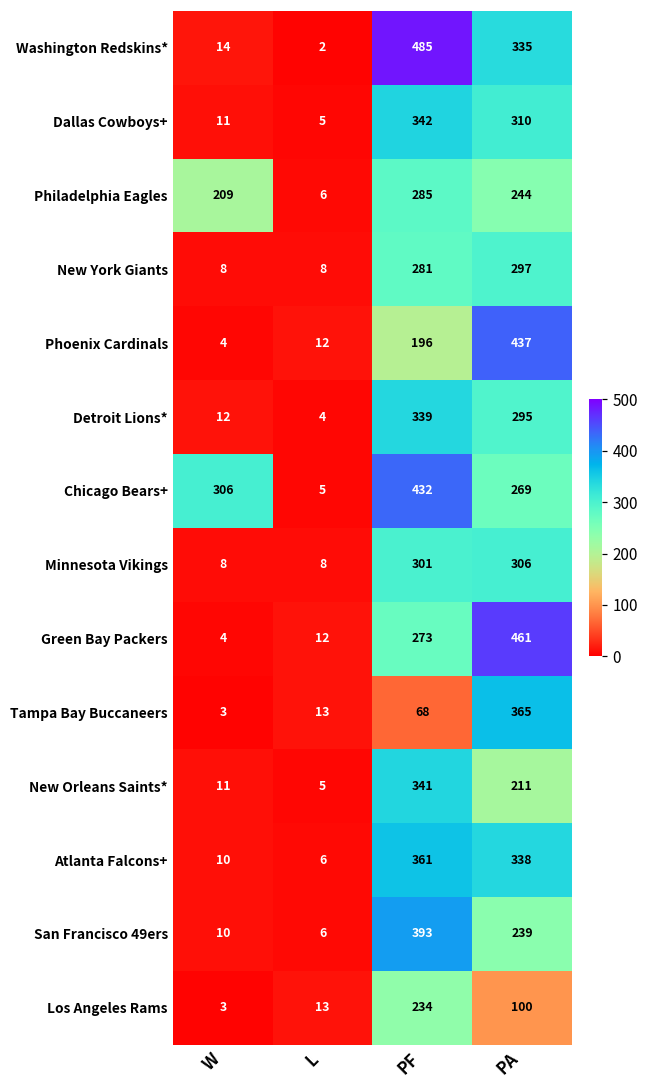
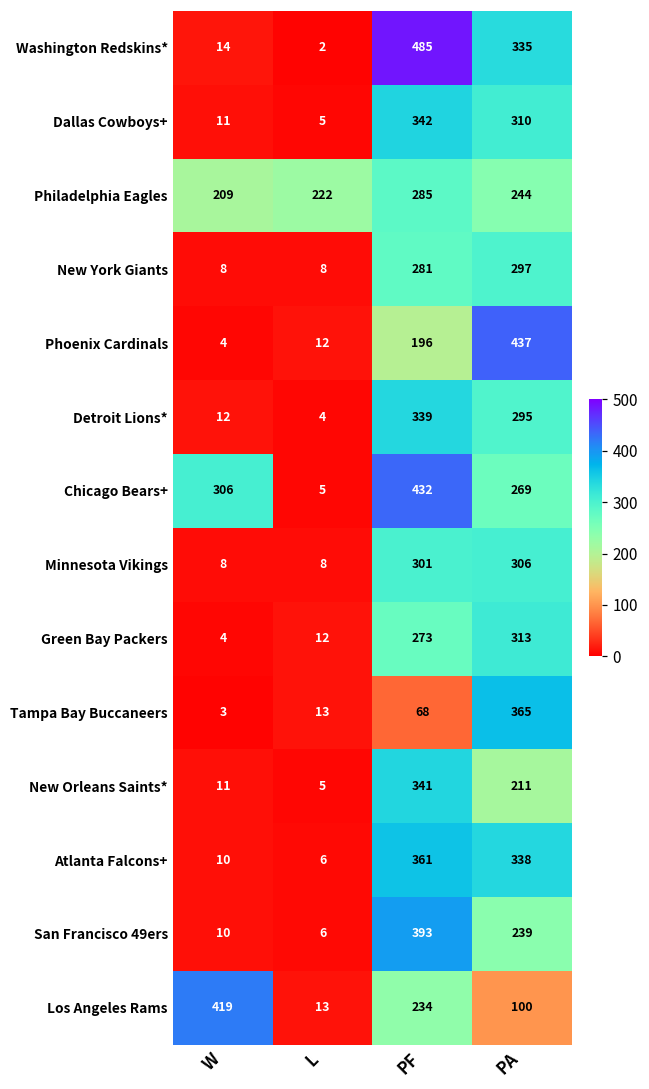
  {
    "Washington Redskins*": {
      "W": 14,
      "L": 2,
      "PF": 485,
      "PA": 335
    },
    "Dallas Cowboys+": {
      "W": 11,
      "L": 5,
      "PF": 342,
      "PA": 310
    },
    "Philadelphia Eagles": {
      "W": 209,
-     "L": 6,
+     "L": 222,
      "PF": 285,
      "PA": 244
    },
    "New York Giants": {
      "W": 8,
      "L": 8,
      "PF": 281,
      "PA": 297
    },
    "Phoenix Cardinals": {
      "W": 4,
      "L": 12,
      "PF": 196,
      "PA": 437
    },
    "Detroit Lions*": {
      "W": 12,
      "L": 4,
      "PF": 339,
      "PA": 295
    },
    "Chicago Bears+": {
      "W": 306,
      "L": 5,
      "PF": 432,
      "PA": 269
    },
    "Minnesota Vikings": {
      "W": 8,
      "L": 8,
      "PF": 301,
      "PA": 306
    },
    "Green Bay Packers": {
      "W": 4,
      "L": 12,
      "PF": 273,
-     "PA": 461
+     "PA": 313
    },
    "Tampa Bay Buccaneers": {
      "W": 3,
      "L": 13,
      "PF": 68,
      "PA": 365
    },
    "New Orleans Saints*": {
      "W": 11,
      "L": 5,
      "PF": 341,
      "PA": 211
    },
    "Atlanta Falcons+": {
      "W": 10,
      "L": 6,
      "PF": 361,
      "PA": 338
    },
    "San Francisco 49ers": {
      "W": 10,
      "L": 6,
      "PF": 393,
      "PA": 239
    },
    "Los Angeles Rams": {
-     "W": 3,
+     "W": 419,
      "L": 13,
      "PF": 234,
      "PA": 100
    }
  }
